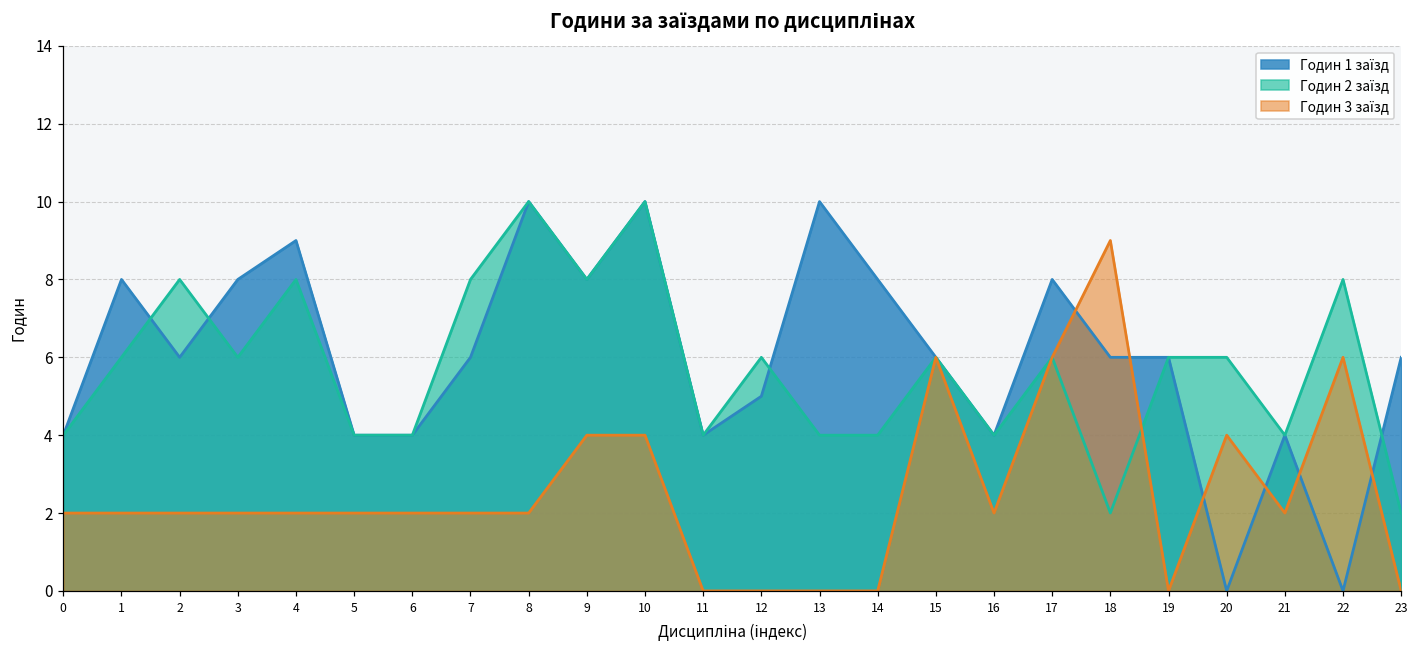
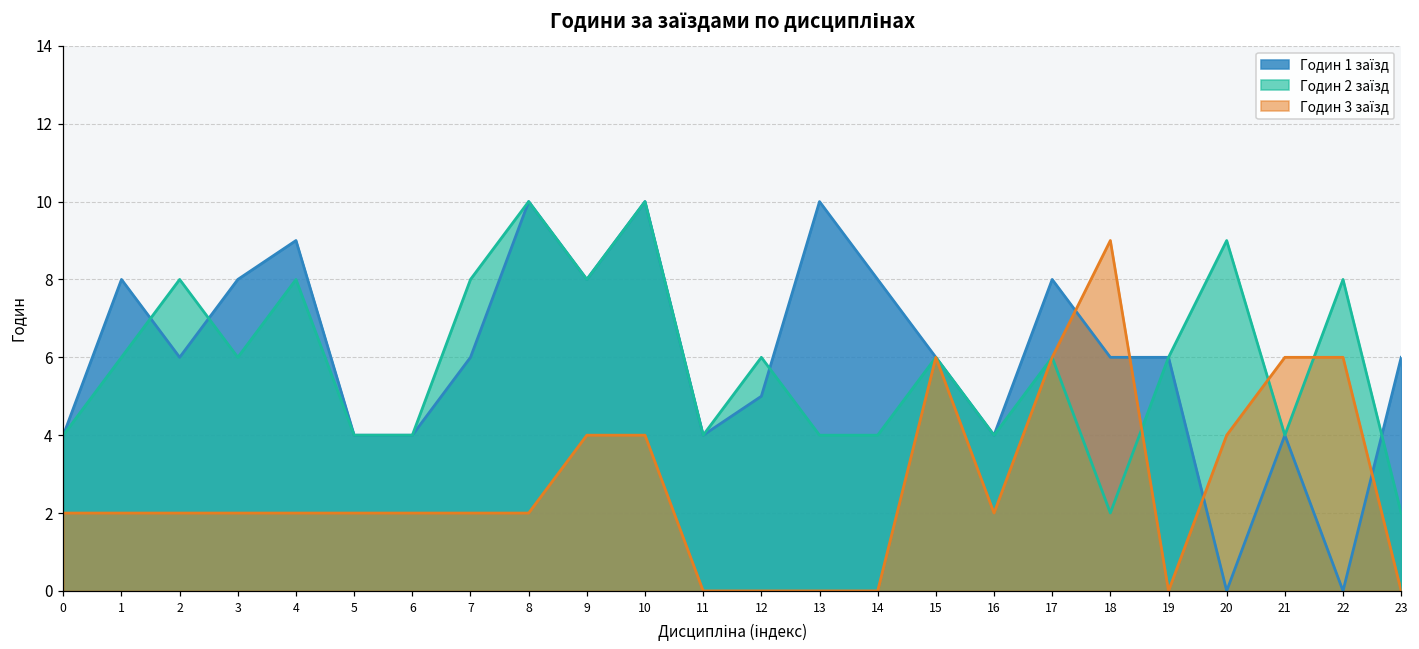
  {
    "Годин 1 заїзд": {
      "1": 8,
      "2": 6,
      "3": 8,
      "4": 9,
      "7": 6,
      "12": 5,
      "13": 10,
      "14": 8,
      "17": 8,
      "18": 6,
      "20": 0,
      "22": 0,
      "23": 6
    },
    "Годин 2 заїзд": {
      "1": 6,
      "2": 8,
      "3": 6,
      "4": 8,
      "7": 8,
      "12": 6,
      "13": 4,
      "14": 4,
      "18": 2,
-     "20": 6,
+     "20": 9,
      "22": 8,
      "23": 2
    },
    "Годин 3 заїзд": {
      "0": 2,
      "1": 2,
      "2": 2,
      "3": 2,
      "4": 2,
      "5": 2,
      "6": 2,
      "7": 2,
      "8": 2,
      "9": 4,
      "10": 4,
      "11": 0,
      "12": 0,
      "13": 0,
      "14": 0,
      "16": 2,
      "18": 9,
      "19": 0,
      "20": 4,
-     "21": 2,
+     "21": 6,
      "22": 6,
      "23": 0
    }
  }
